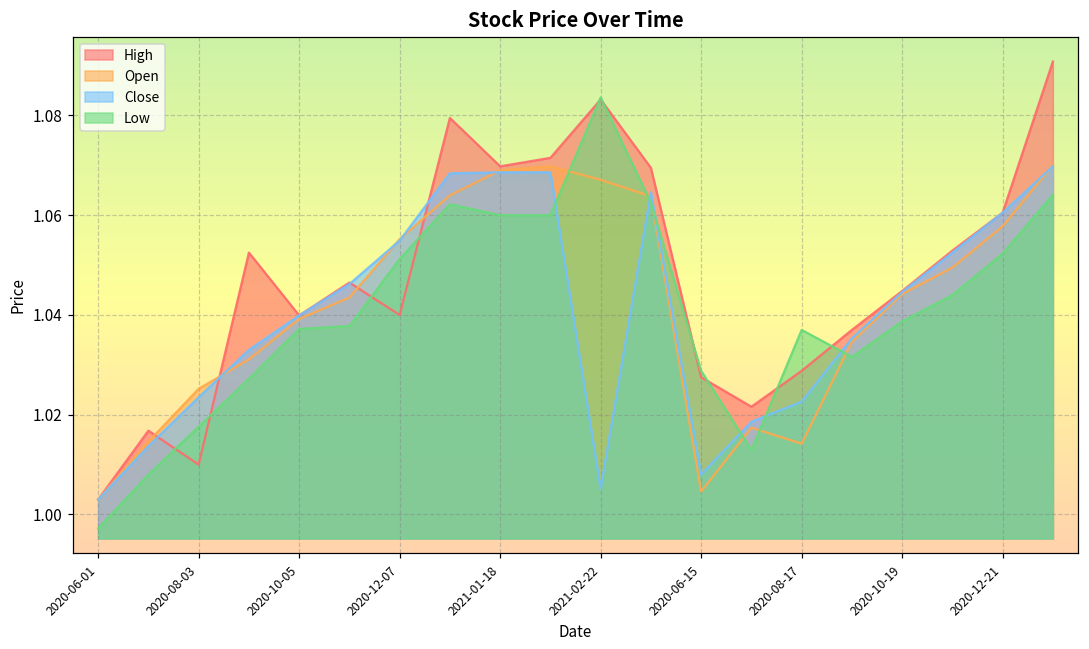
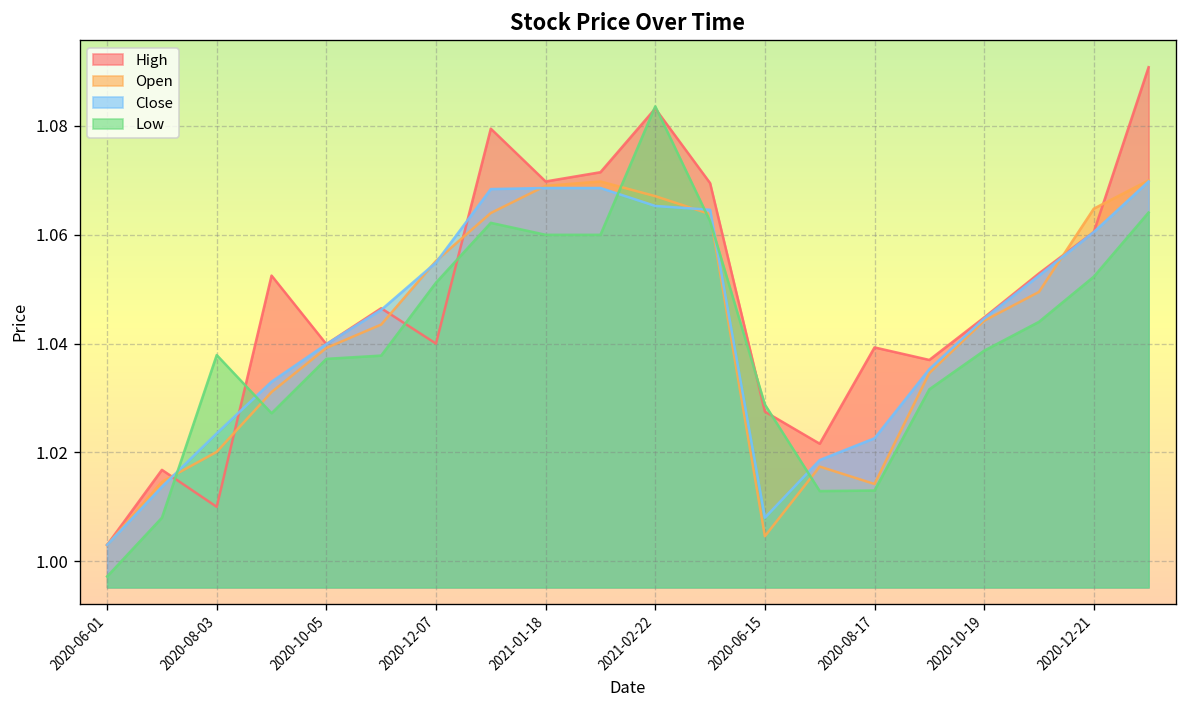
  {
    "High": {
      "2020-08-03": 1.010,
      "2020-12-07": 1.040,
      "2021-01-18": 1.070,
      "2020-06-15": 1.028,
-     "2020-08-17": 1.029
+     "2020-08-17": 1.039
    },
    "Open": {
-     "2020-08-03": 1.025,
+     "2020-08-03": 1.020,
      "2020-10-05": 1.039,
      "2021-02-22": 1.067,
      "2020-06-15": 1.005,
      "2020-08-17": 1.014,
-     "2020-12-21": 1.058
+     "2020-12-21": 1.065
    },
    "Close": {
      "2020-08-03": 1.024,
-     "2021-02-22": 1.005,
+     "2021-02-22": 1.065,
      "2020-06-15": 1.008,
      "2020-08-17": 1.023
    },
    "Low": {
      "2020-06-01": 0.997,
-     "2020-08-03": 1.018,
+     "2020-08-03": 1.038,
      "2020-10-05": 1.037,
      "2020-12-07": 1.051,
      "2021-01-18": 1.060,
      "2020-06-15": 1.029,
-     "2020-08-17": 1.037,
+     "2020-08-17": 1.013,
      "2020-10-19": 1.039,
      "2020-12-21": 1.052
    }
  }
